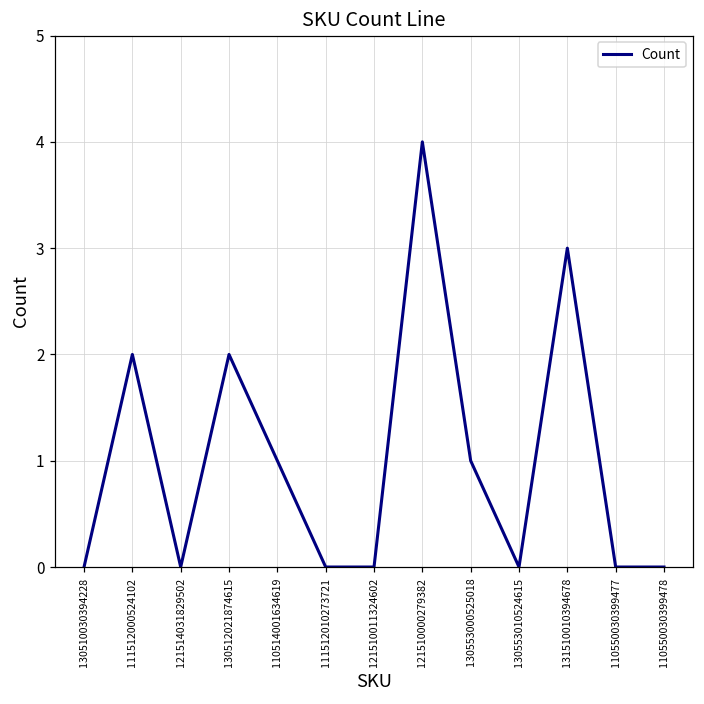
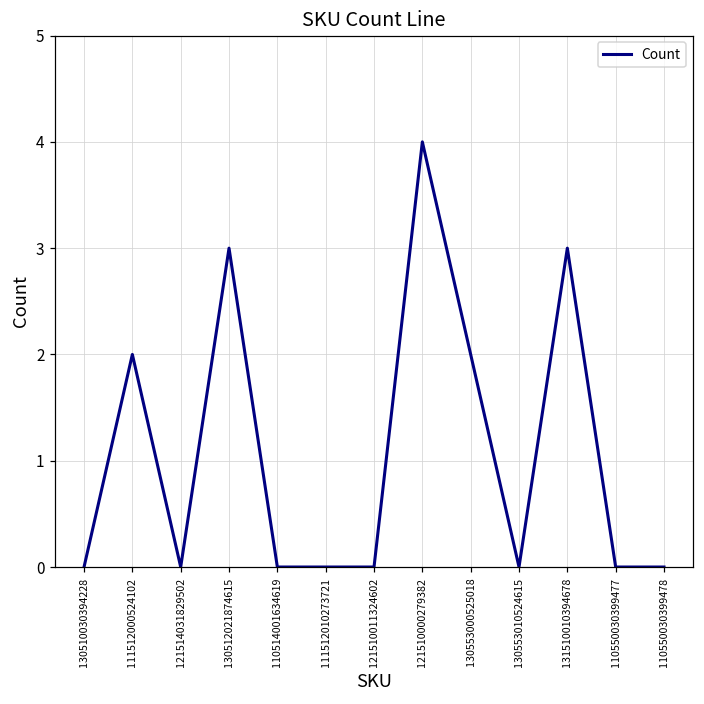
  {
    "130510030394228": 0,
    "111512000524102": 2,
    "121514031829502": 0,
-   "130512021874615": 2,
-   "110514001634619": 1,
+   "130512021874615": 3,
+   "110514001634619": 0,
    "111512010273721": 0,
    "121510011324602": 0,
    "121510000279382": 4,
-   "130553000525018": 1,
+   "130553000525018": 2,
    "130553010524615": 0,
    "131510010394678": 3,
    "110550030399477": 0,
    "110550030399478": 0
  }
